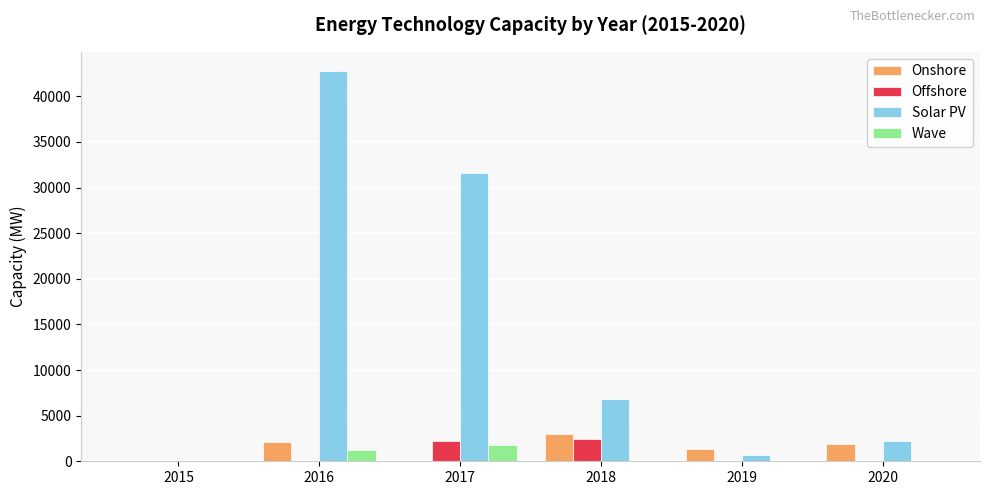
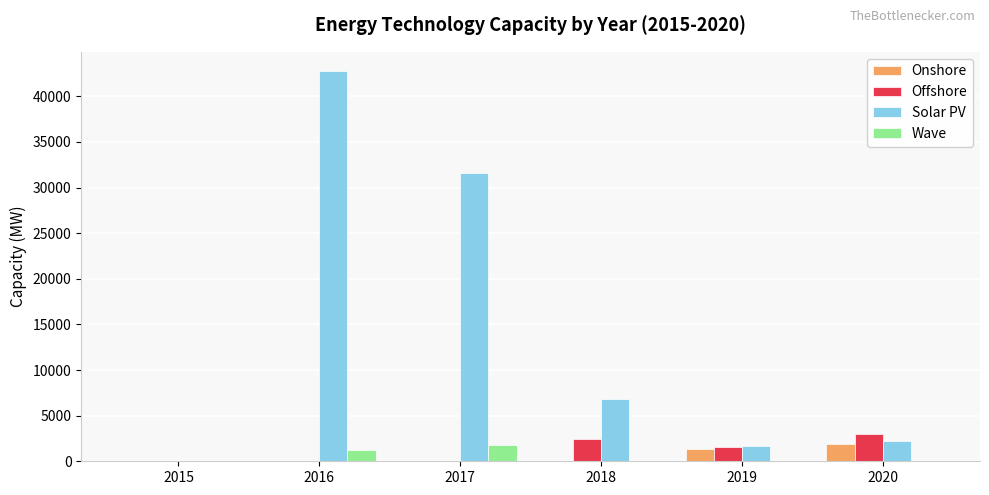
  {
    "Onshore": {
      "2015": 0,
-     "2016": 2000,
-     "2018": 3000,
+     "2016": 0,
+     "2018": 0,
      "2019": 1000,
      "2020": 2000
    },
    "Offshore": {
      "2015": 0,
-     "2017": 2000,
+     "2017": 0,
      "2018": 2000,
-     "2019": 0,
-     "2020": 0
+     "2019": 2000,
+     "2020": 3000
    },
    "Solar PV": {
      "2015": 0,
      "2016": 43000,
      "2017": 32000,
      "2018": 7000,
-     "2019": 1000,
+     "2019": 2000,
      "2020": 2000
    },
    "Wave": {
      "2015": 0,
      "2016": 1000,
      "2017": 2000
    }
  }
